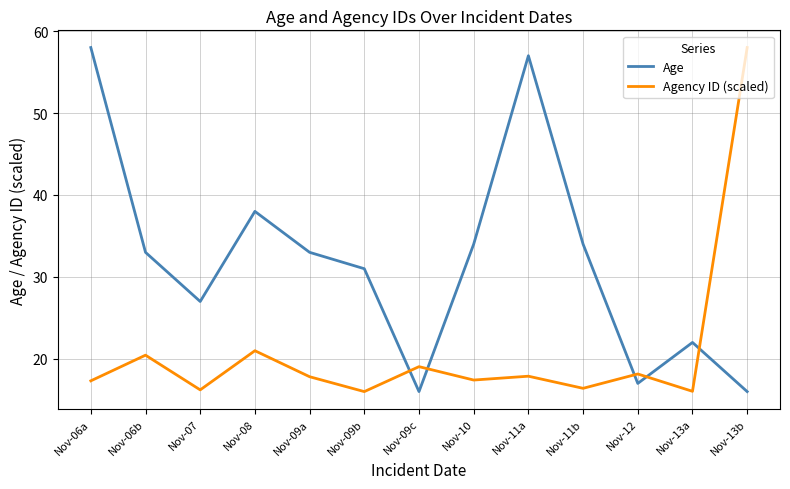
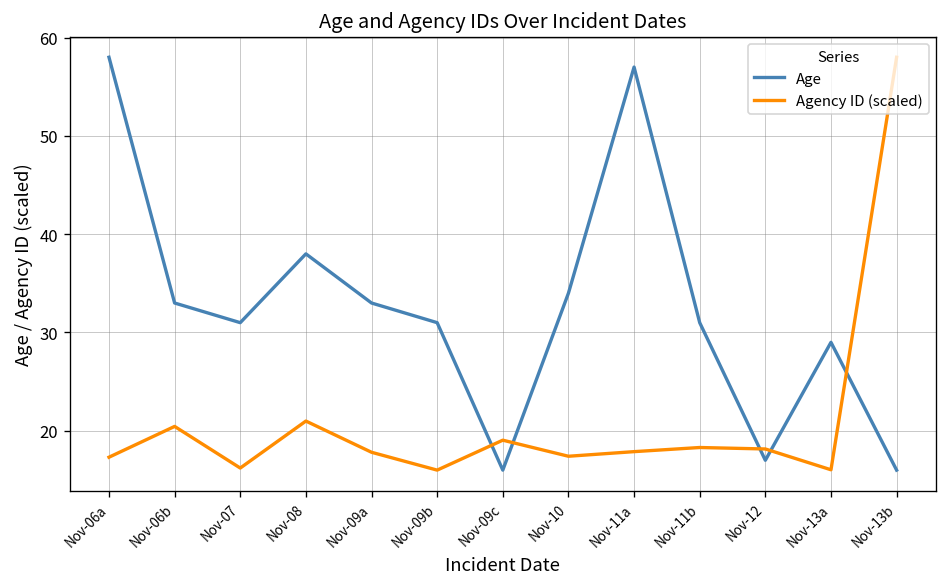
  {
    "Age": {
      "Nov-06a": 58,
      "Nov-06b": 33,
-     "Nov-07": 27,
+     "Nov-07": 31,
      "Nov-08": 38,
      "Nov-09a": 33,
      "Nov-09b": 31,
      "Nov-09c": 16,
      "Nov-10": 34,
      "Nov-11a": 57,
-     "Nov-11b": 34,
+     "Nov-11b": 31,
      "Nov-12": 17,
-     "Nov-13a": 22,
+     "Nov-13a": 29,
      "Nov-13b": 16
    },
    "Agency ID (scaled)": {
      "Nov-06a": 17,
      "Nov-06b": 20,
      "Nov-07": 16,
      "Nov-08": 21,
      "Nov-09a": 18,
      "Nov-09b": 16,
      "Nov-09c": 19,
      "Nov-10": 17,
      "Nov-11a": 18,
-     "Nov-11b": 16,
+     "Nov-11b": 18,
      "Nov-12": 18,
      "Nov-13a": 16
    }
  }
